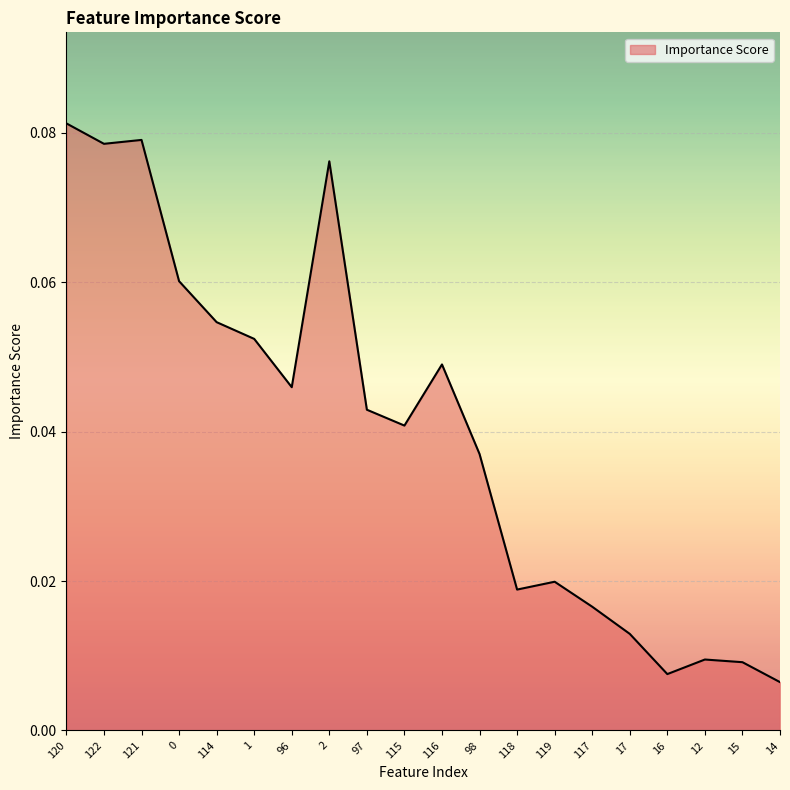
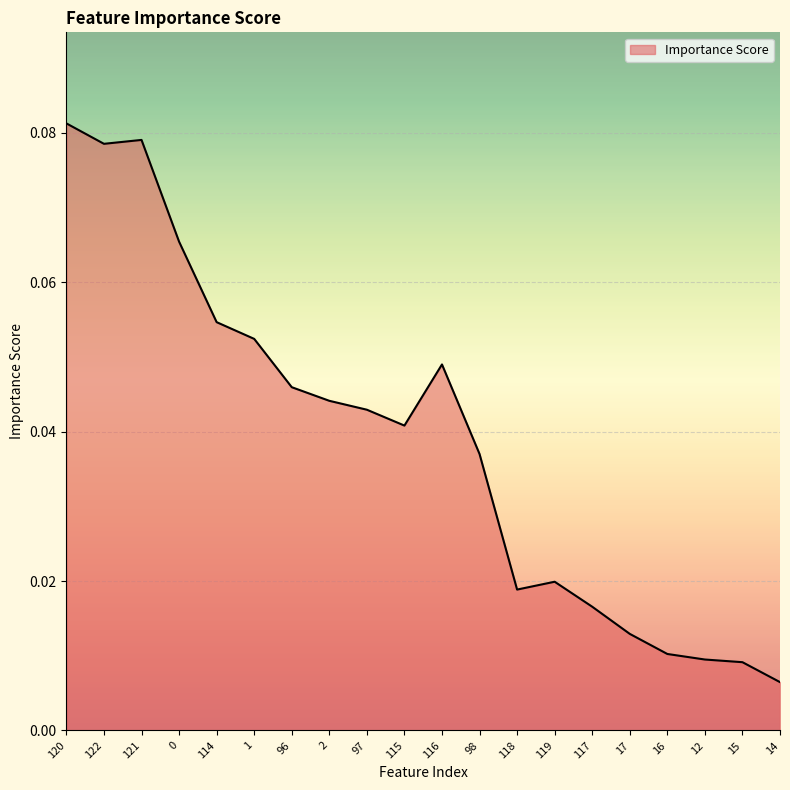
  {
    "120": 0.081,
    "122": 0.078,
    "121": 0.079,
-   "0": 0.060,
+   "0": 0.065,
    "114": 0.055,
    "1": 0.052,
    "96": 0.046,
-   "2": 0.076,
+   "2": 0.044,
    "97": 0.043,
    "115": 0.041,
    "116": 0.049,
    "98": 0.037,
    "118": 0.019,
    "119": 0.020,
    "117": 0.017,
    "17": 0.013,
-   "16": 0.008,
+   "16": 0.010,
    "12": 0.009,
    "15": 0.009,
    "14": 0.006
  }
